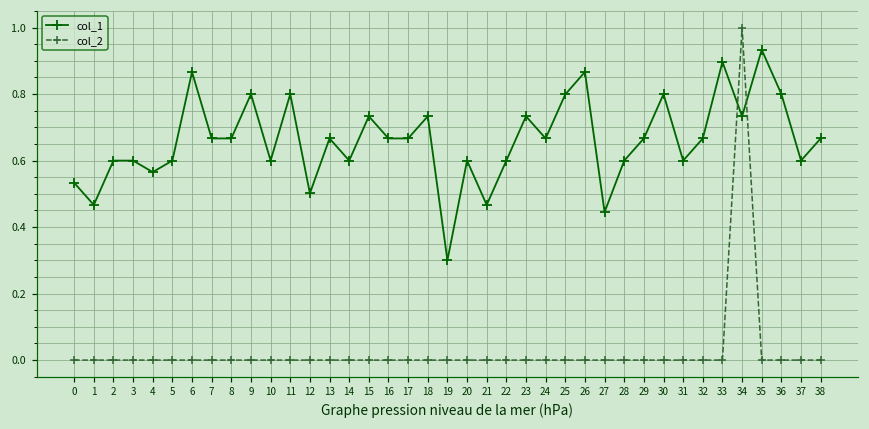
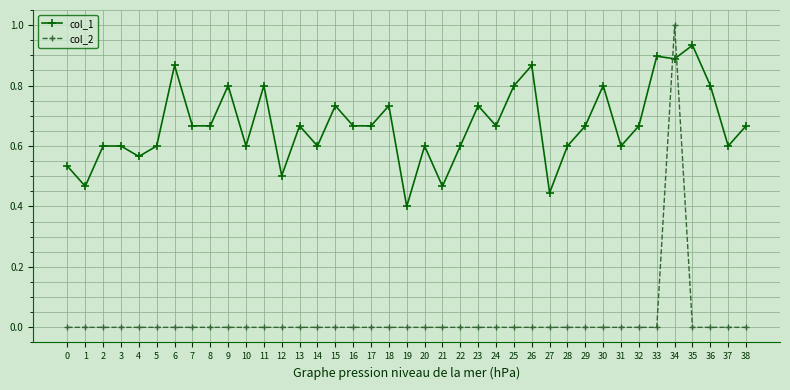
  {
    "col_1": {
      "0": 0.53,
      "1": 0.47,
      "2": 0.60,
      "3": 0.60,
      "4": 0.57,
      "5": 0.60,
      "6": 0.87,
      "7": 0.67,
      "8": 0.67,
      "9": 0.80,
      "10": 0.60,
      "11": 0.80,
      "12": 0.50,
      "13": 0.67,
      "14": 0.60,
      "15": 0.73,
      "16": 0.67,
      "17": 0.67,
      "18": 0.73,
-     "19": 0.3,
+     "19": 0.4,
      "20": 0.60,
      "21": 0.47,
      "22": 0.60,
      "23": 0.73,
      "24": 0.67,
      "25": 0.80,
      "26": 0.87,
      "27": 0.45,
      "28": 0.60,
      "29": 0.67,
      "30": 0.80,
      "31": 0.60,
      "32": 0.67,
      "33": 0.90,
-     "34": 0.73,
+     "34": 0.89,
      "35": 0.93,
      "36": 0.80,
      "37": 0.60,
      "38": 0.67
    },
    "col_2": {
      "0": 0.00,
      "1": 0.00,
      "2": 0.00,
      "3": 0.00,
      "4": 0.00,
      "5": 0.00,
      "6": 0.00,
      "7": 0.00,
      "8": 0.00,
      "9": 0.00,
      "10": 0.00,
      "11": 0.00,
      "12": 0.00,
      "13": 0.00,
      "14": 0.00,
      "15": 0.00,
      "16": 0.00,
      "17": 0.00,
      "18": 0.00,
      "19": 0.00,
      "20": 0.00,
      "21": 0.00,
      "22": 0.00,
      "23": 0.00,
      "24": 0.00,
      "25": 0.00,
      "26": 0.00,
      "27": 0.00,
      "28": 0.00,
      "29": 0.00,
      "30": 0.00,
      "31": 0.00,
      "32": 0.00,
      "33": 0.00,
      "34": 1.00,
      "35": 0.00,
      "36": 0.00,
      "37": 0.00,
      "38": 0.00
    }
  }
